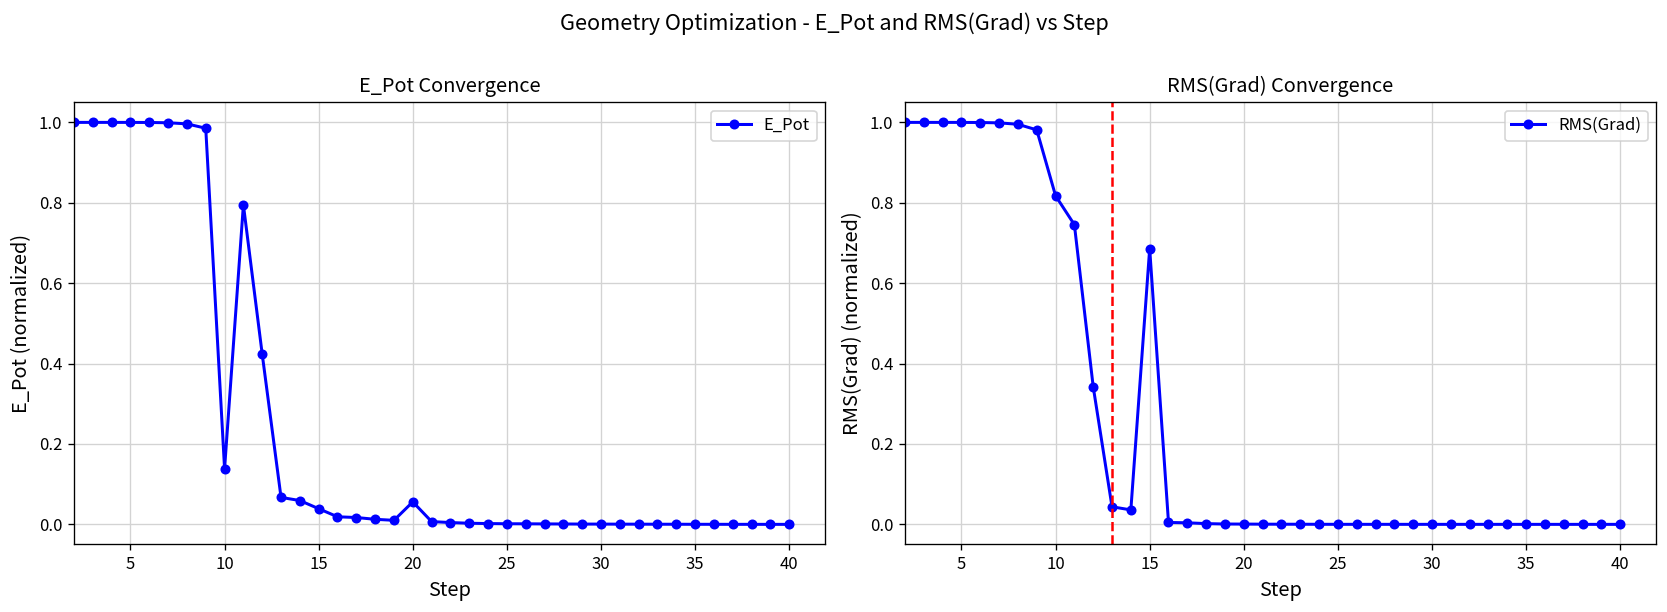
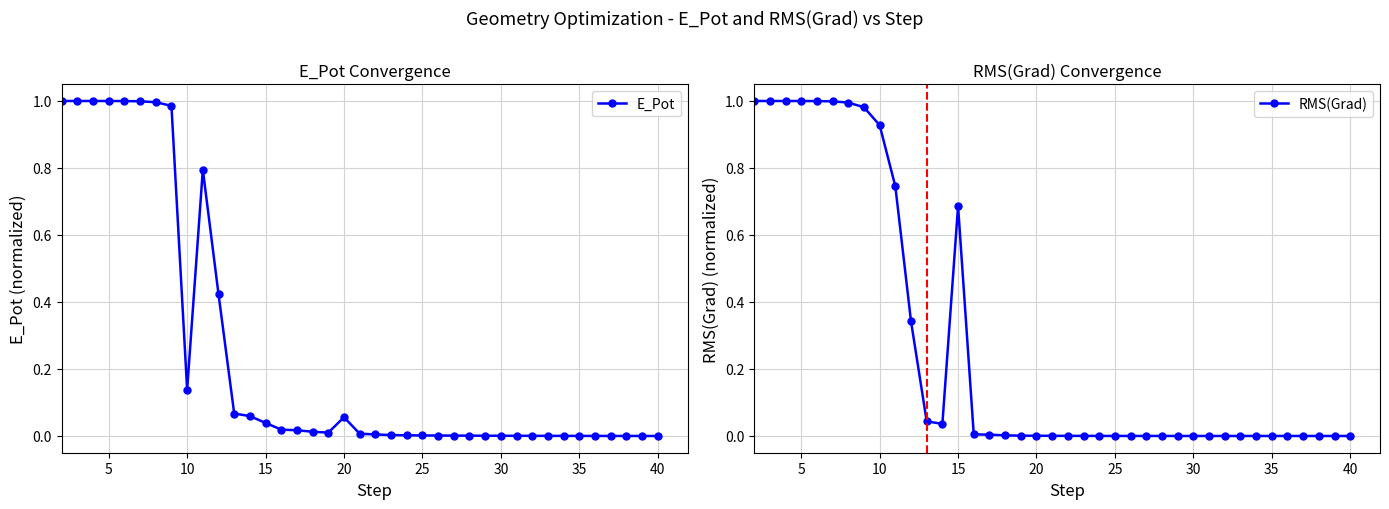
  {
    "E_Pot Convergence": {
      "5": 1.00,
      "10": 0.14,
      "15": 0.04,
      "20": 0.06,
      "25": 0.00,
      "30": 0.00,
      "35": 0.00,
      "40": 0.00
    },
    "RMS(Grad) Convergence": {
      "5": 1.00,
-     "10": 0.82,
+     "10": 0.93,
      "15": 0.69,
      "20": 0.00,
      "25": 0.00,
      "30": 0.00,
      "35": 0.00,
      "40": 0.00
    }
  }
